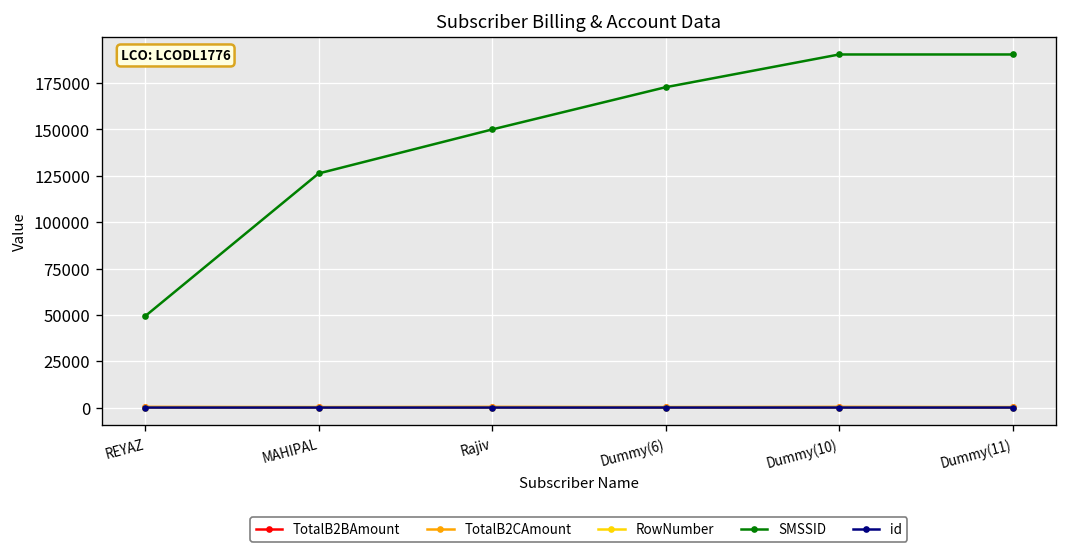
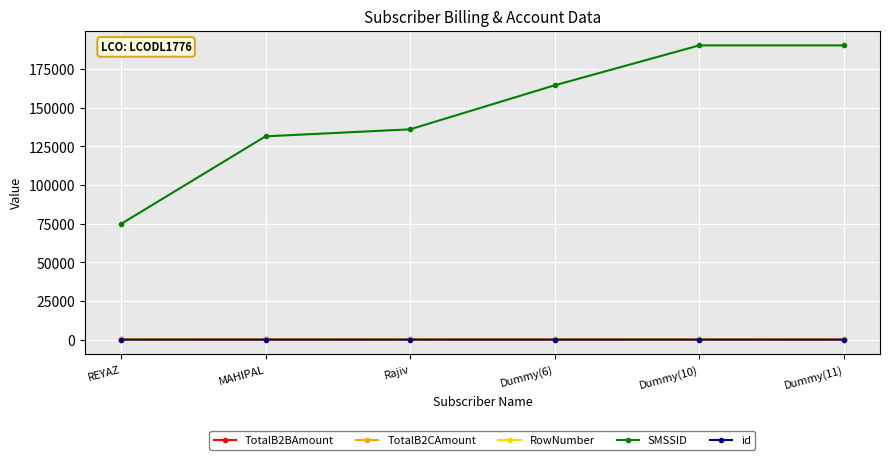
  {
    "id": {
      "REYAZ": 0,
      "MAHIPAL": 0,
      "Rajiv": 0,
      "Dummy(6)": 0,
      "Dummy(10)": 0,
      "Dummy(11)": 0
    },
    "SMSSID": {
-     "REYAZ": 49000,
-     "MAHIPAL": 126000,
-     "Rajiv": 150000,
-     "Dummy(6)": 173000,
+     "REYAZ": 75000,
+     "MAHIPAL": 132000,
+     "Rajiv": 136000,
+     "Dummy(6)": 165000,
      "Dummy(10)": 190000,
      "Dummy(11)": 190000
    }
  }
